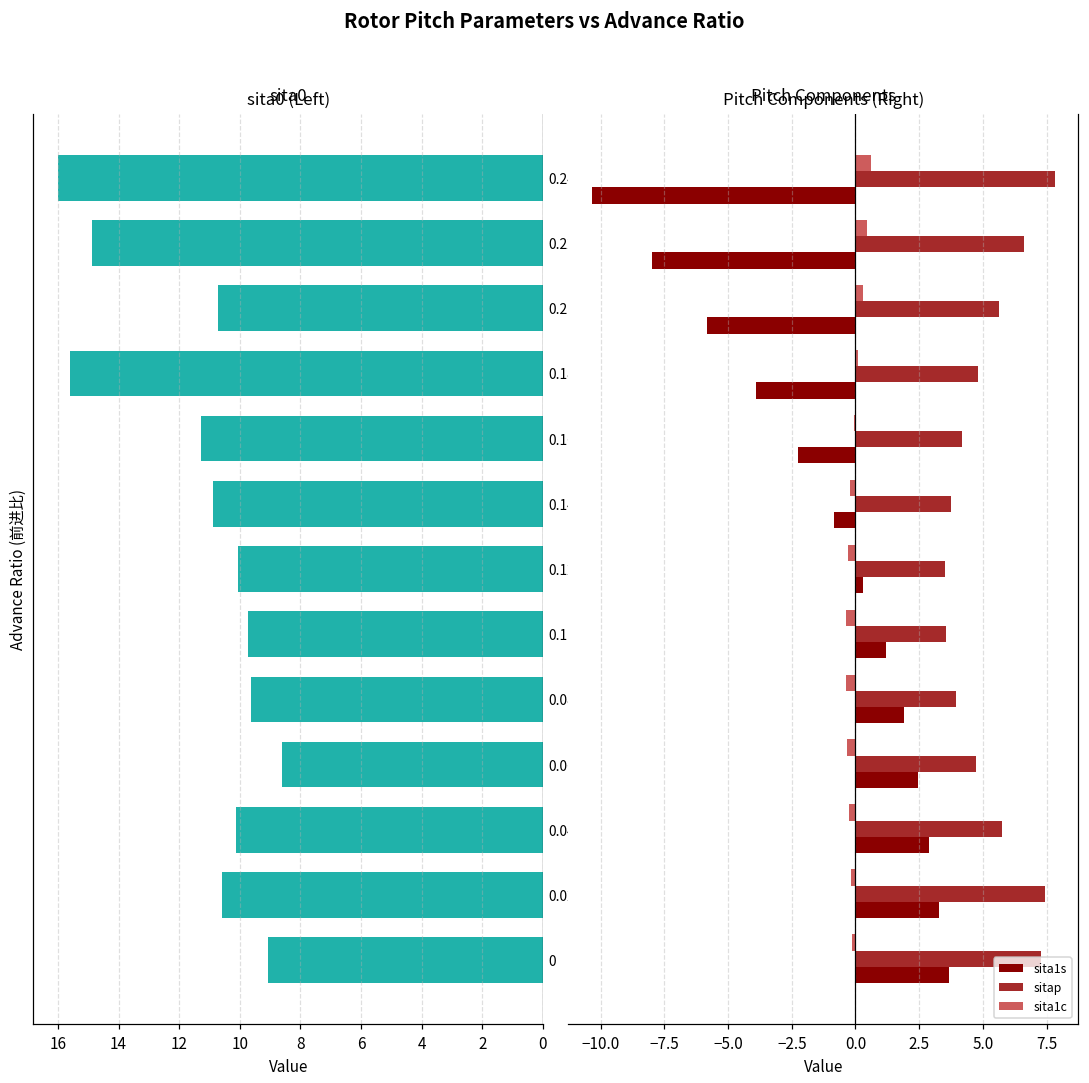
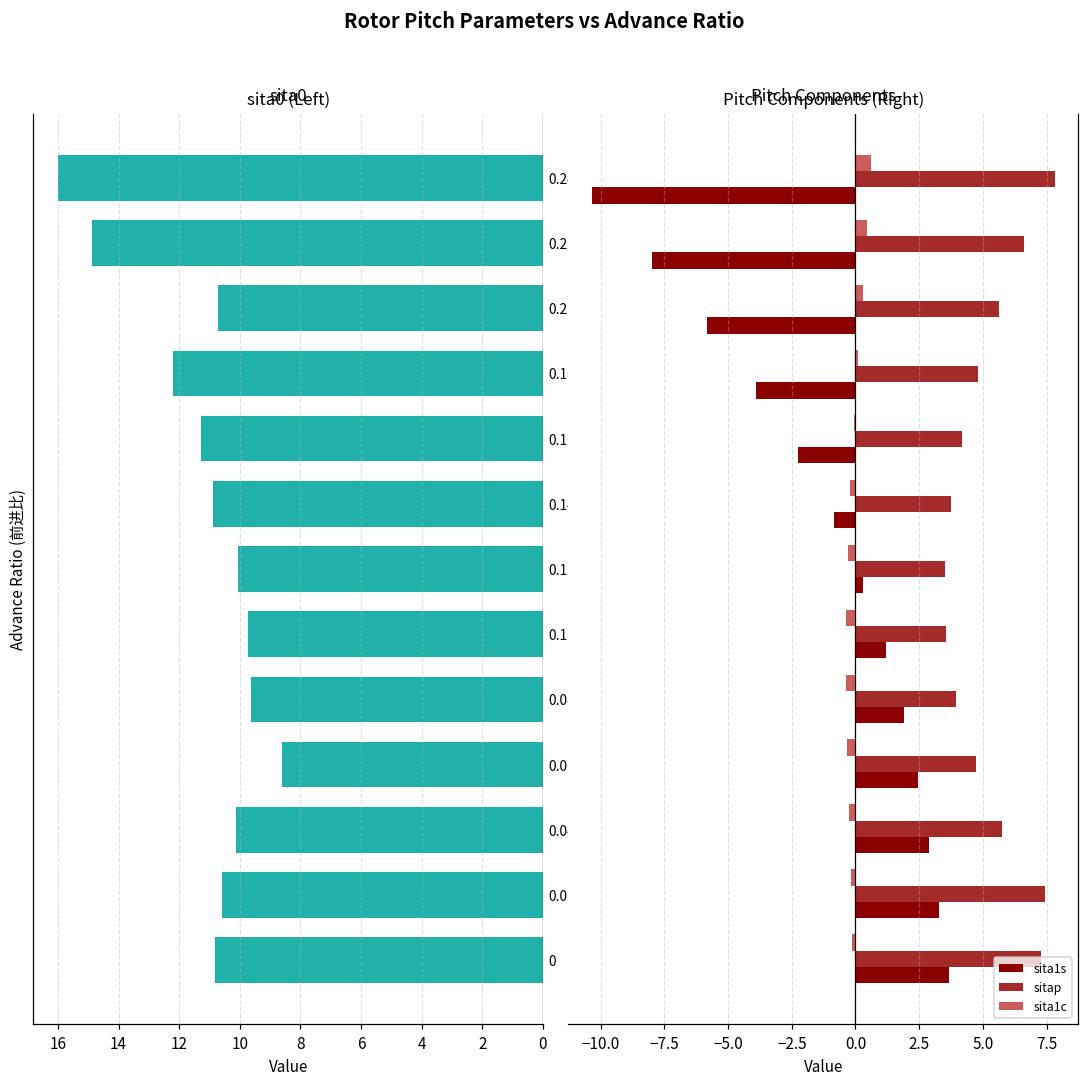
  {
    "sita0 (Left)": {
      "0.24": 16.0,
      "0.22": 14.9,
      "0.2": 10.7,
-     "0.18": 15.6,
+     "0.18": 12.2,
      "0.16": 11.3,
      "0.14": 10.9,
      "0.12": 10.1,
      "0.1": 9.7,
      "0.08": 9.6,
      "0.06": 8.6,
      "0.04": 10.1,
      "0.02": 10.6,
-     "0": 9.1
+     "0": 10.8
    }
  }
